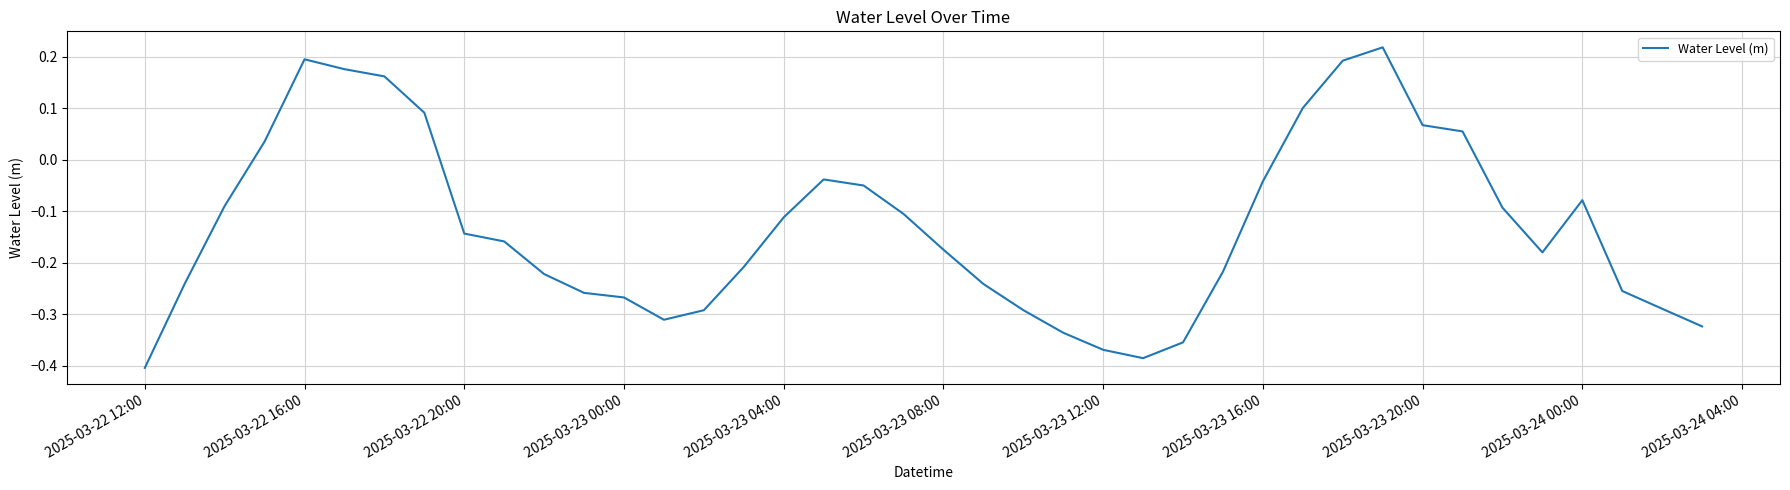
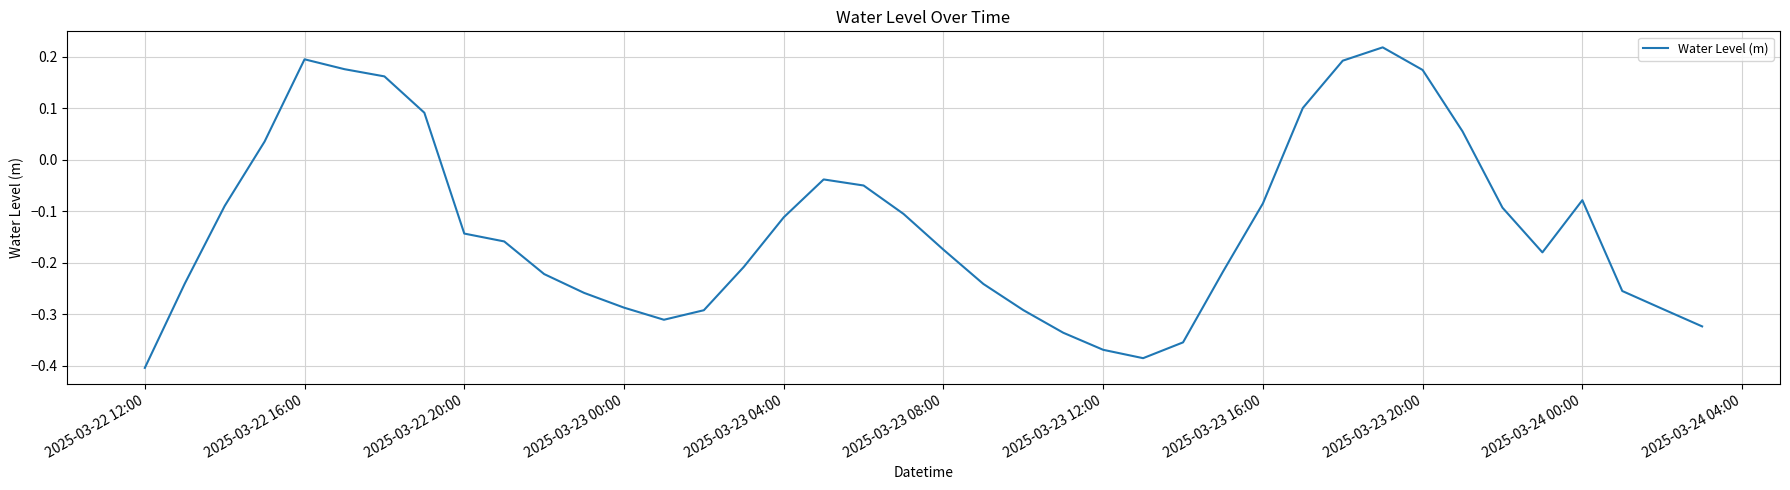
  {
    "2025-03-22 12:00": -0.40,
    "2025-03-22 16:00": 0.19,
    "2025-03-22 20:00": -0.14,
-   "2025-03-23 00:00": -0.27,
+   "2025-03-23 00:00": -0.29,
    "2025-03-23 04:00": -0.11,
    "2025-03-23 08:00": -0.17,
    "2025-03-23 12:00": -0.37,
-   "2025-03-23 16:00": -0.04,
-   "2025-03-23 20:00": 0.07,
+   "2025-03-23 16:00": -0.09,
+   "2025-03-23 20:00": 0.17,
    "2025-03-24 00:00": -0.08
  }
